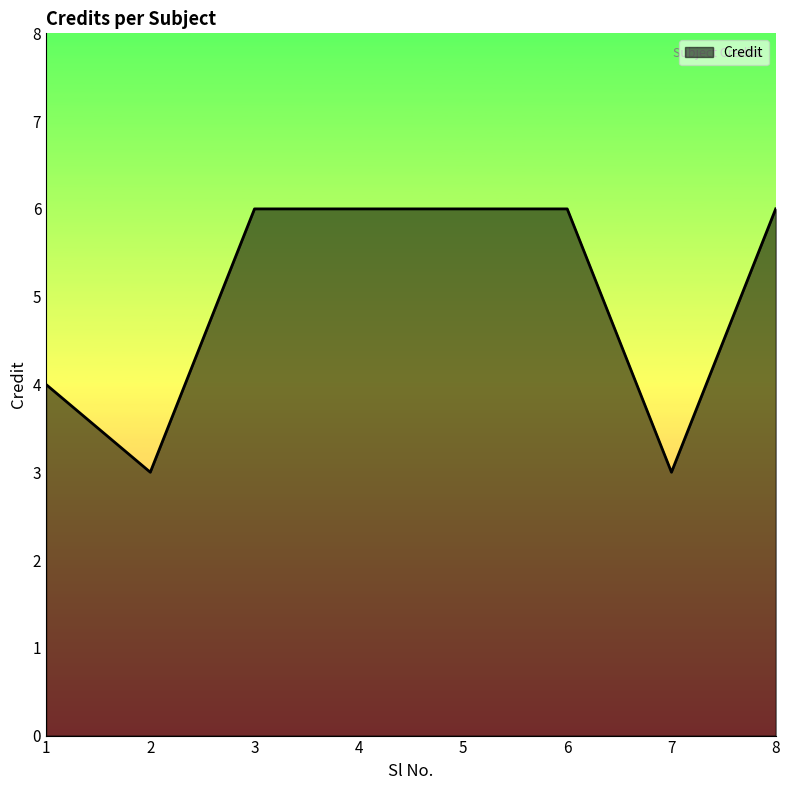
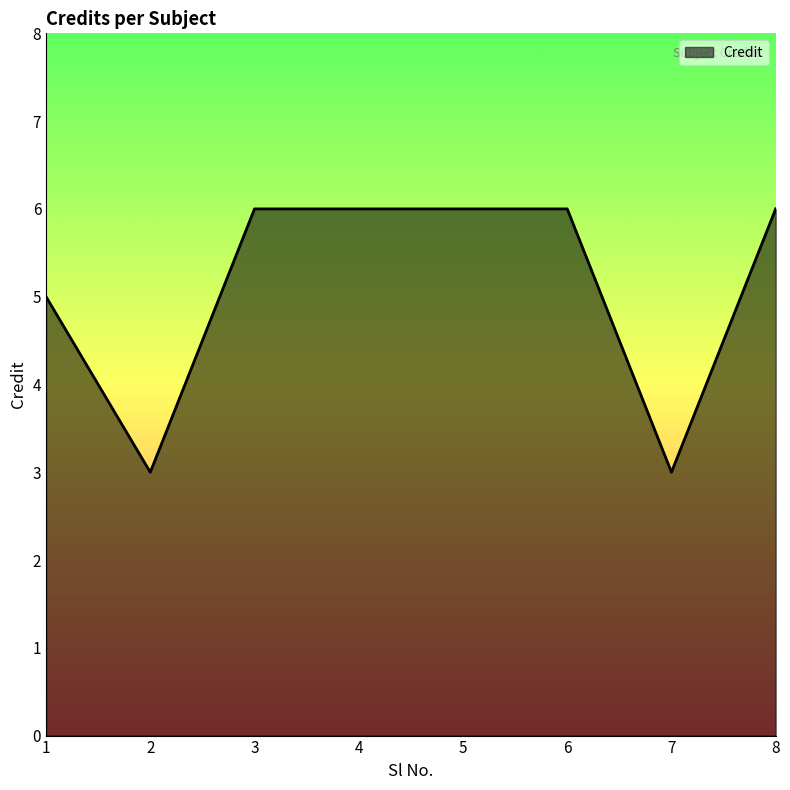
  {
-   "1": 4,
+   "1": 5,
    "2": 3,
    "3": 6,
    "4": 6,
    "5": 6,
    "6": 6,
    "7": 3,
    "8": 6
  }
